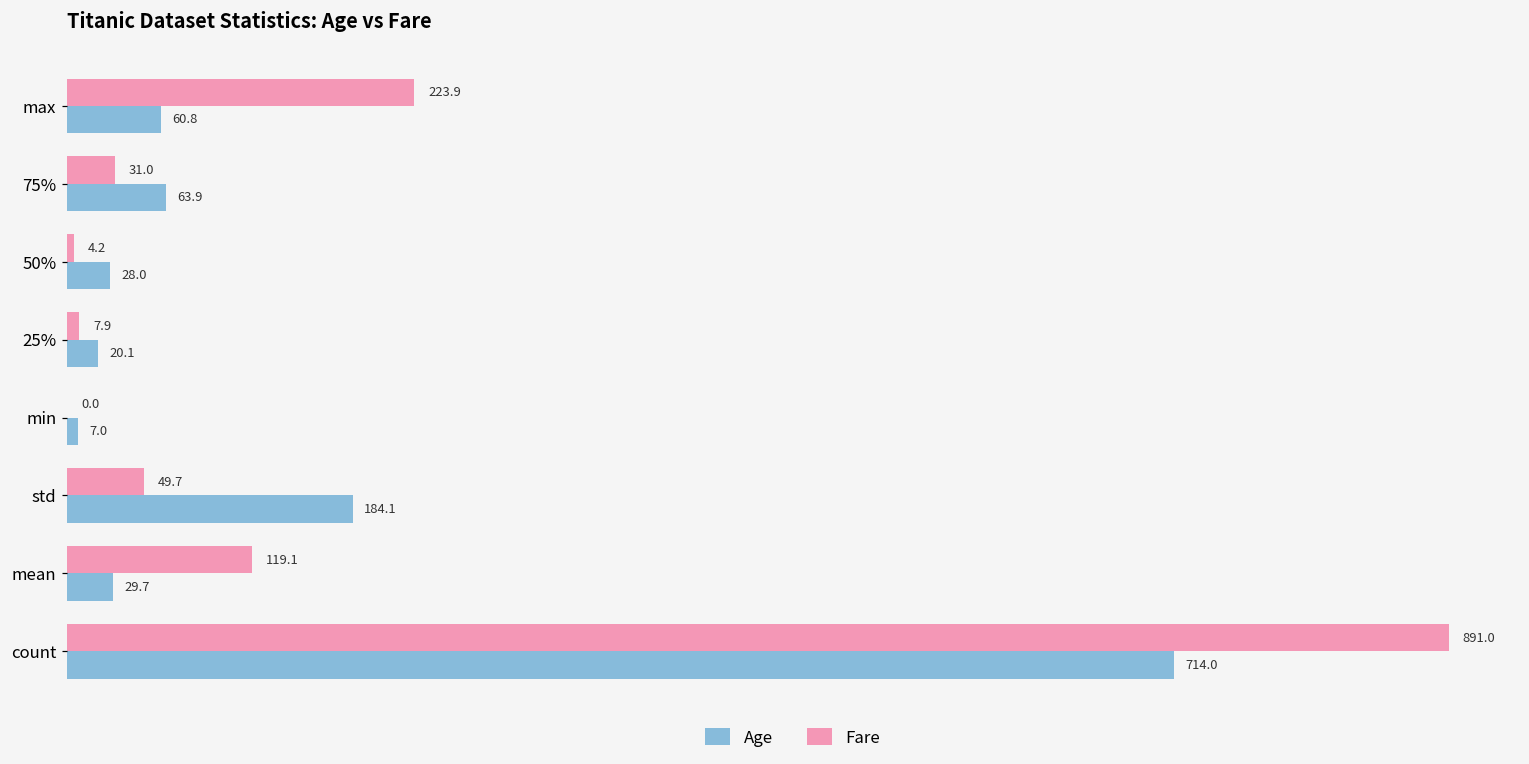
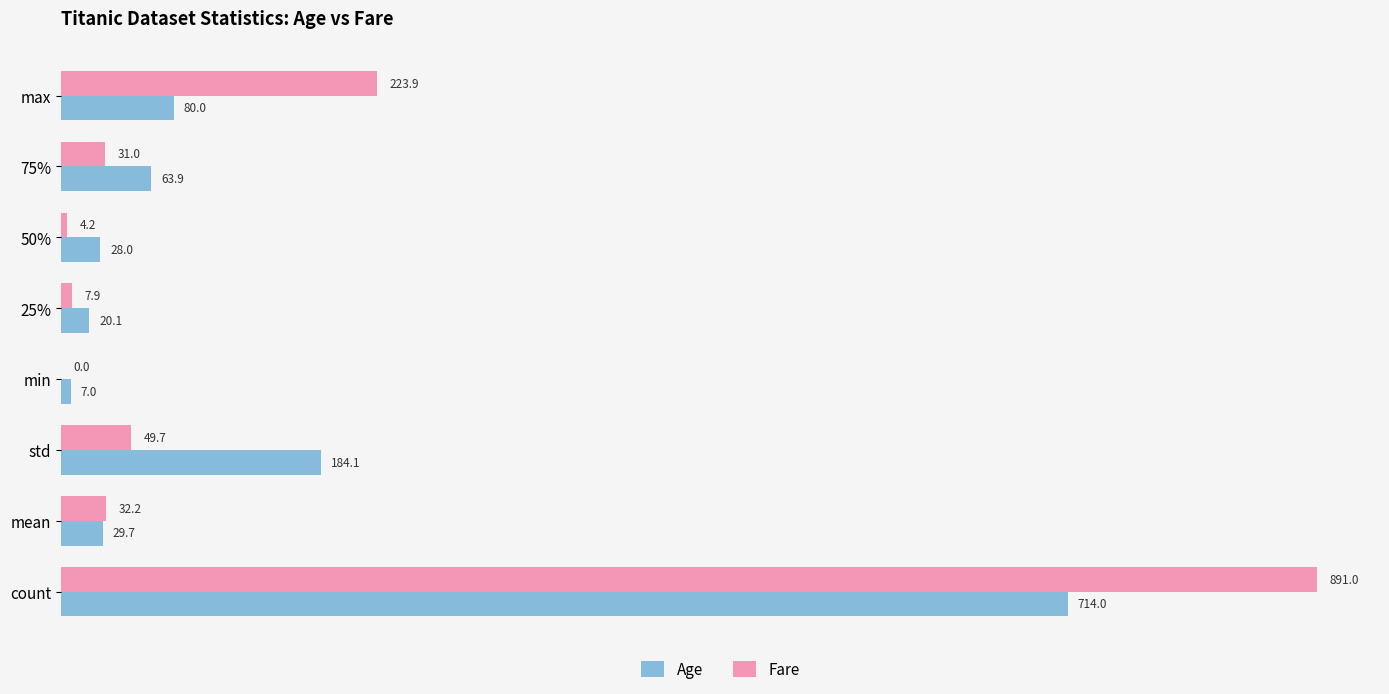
  {
    "Age": {
-     "max": 60.8,
+     "max": 80.0,
      "75%": 63.9,
      "50%": 28.0,
      "25%": 20.1,
      "min": 7.0,
      "std": 184.1,
      "mean": 29.7,
      "count": 714.0
    },
    "Fare": {
      "max": 223.9,
      "75%": 31.0,
      "50%": 4.2,
      "25%": 7.9,
      "min": 0.0,
      "std": 49.7,
-     "mean": 119.1,
+     "mean": 32.2,
      "count": 891.0
    }
  }
